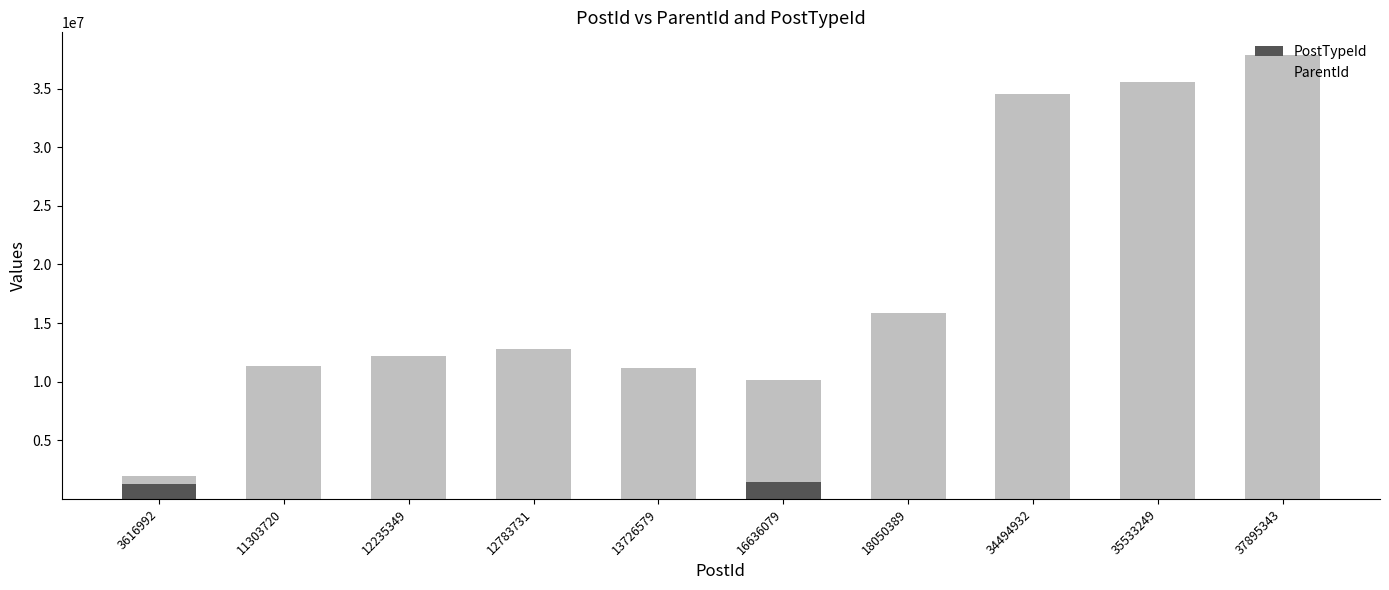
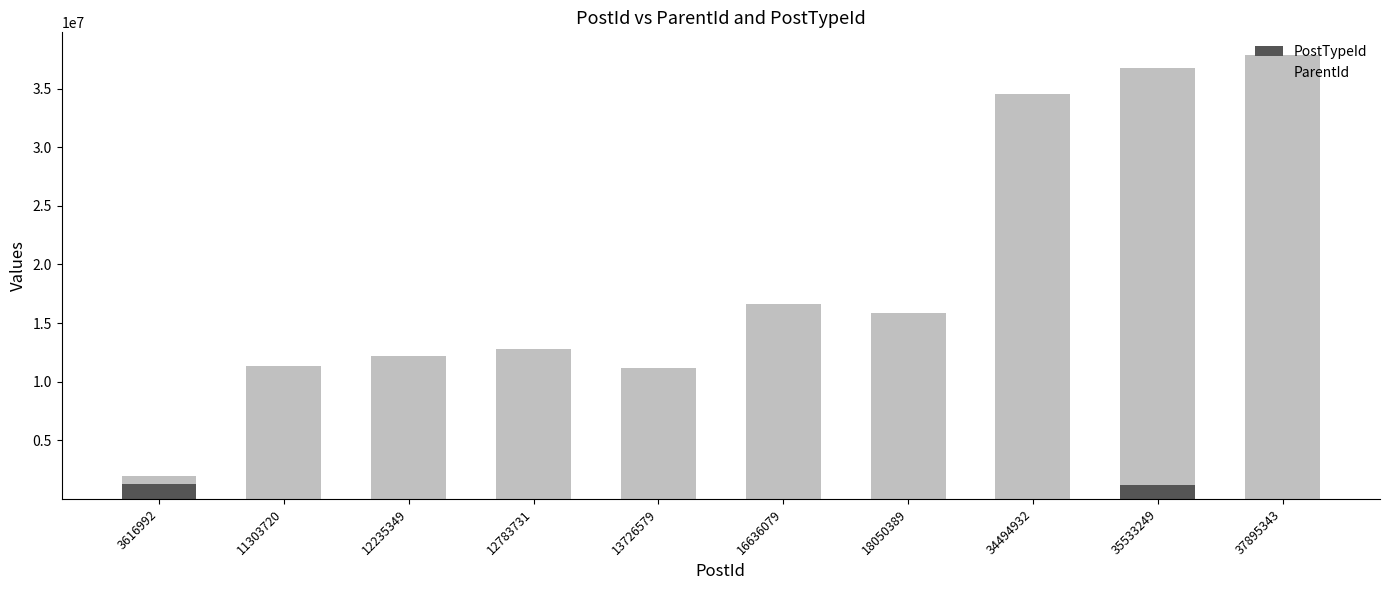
  {
    "PostTypeId": {
      "3616992": 1300000,
-     "16636079": 1500000,
-     "35533249": 0
+     "16636079": 0,
+     "35533249": 1200000
    },
    "ParentId": {
      "3616992": 700000,
      "11303720": 11300000,
      "12235349": 12200000,
      "12783731": 12800000,
      "13726579": 11200000,
-     "16636079": 8700000,
+     "16636079": 16600000,
      "18050389": 15900000,
      "34494932": 34500000,
      "35533249": 35500000,
      "37895343": 37900000
    }
  }
